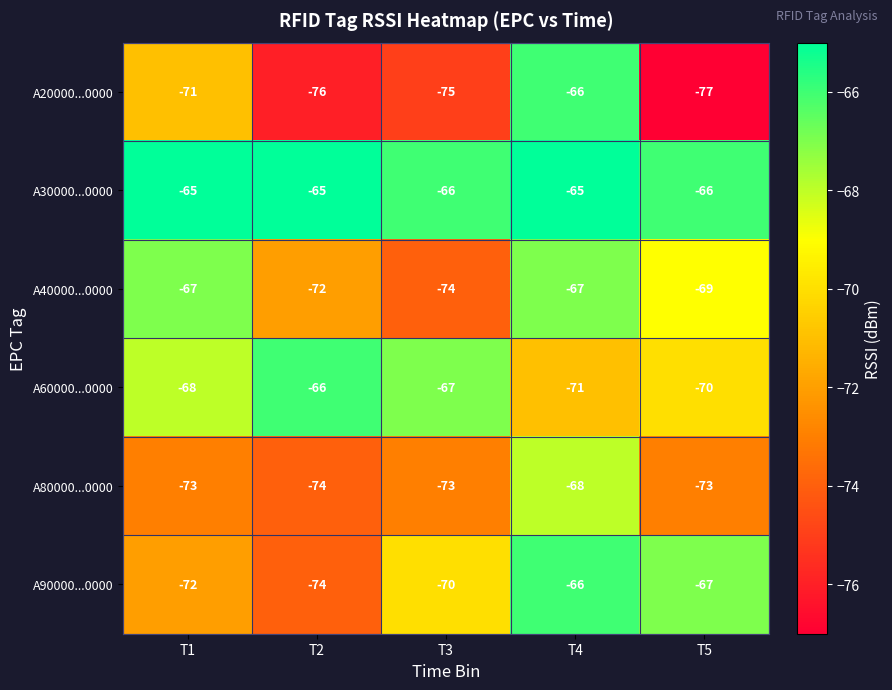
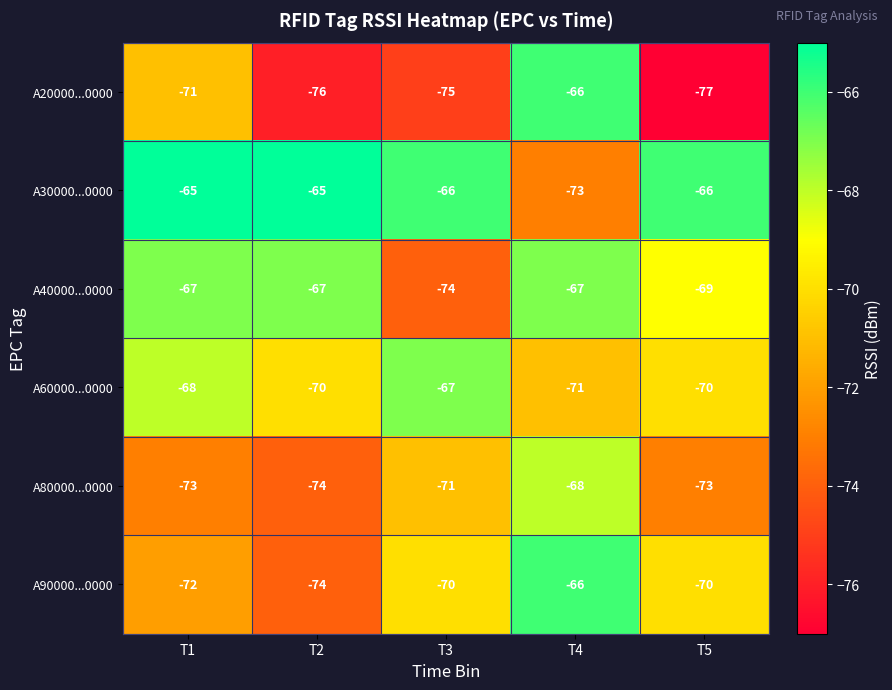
  {
    "A20000...0000": {
      "T1": -71,
      "T2": -76,
      "T3": -75,
      "T4": -66,
      "T5": -77
    },
    "A30000...0000": {
      "T1": -65,
      "T2": -65,
      "T3": -66,
-     "T4": -65,
+     "T4": -73,
      "T5": -66
    },
    "A40000...0000": {
      "T1": -67,
-     "T2": -72,
+     "T2": -67,
      "T3": -74,
      "T4": -67,
      "T5": -69
    },
    "A60000...0000": {
      "T1": -68,
-     "T2": -66,
+     "T2": -70,
      "T3": -67,
      "T4": -71,
      "T5": -70
    },
    "A80000...0000": {
      "T1": -73,
      "T2": -74,
-     "T3": -73,
+     "T3": -71,
      "T4": -68,
      "T5": -73
    },
    "A90000...0000": {
      "T1": -72,
      "T2": -74,
      "T3": -70,
      "T4": -66,
-     "T5": -67
+     "T5": -70
    }
  }
